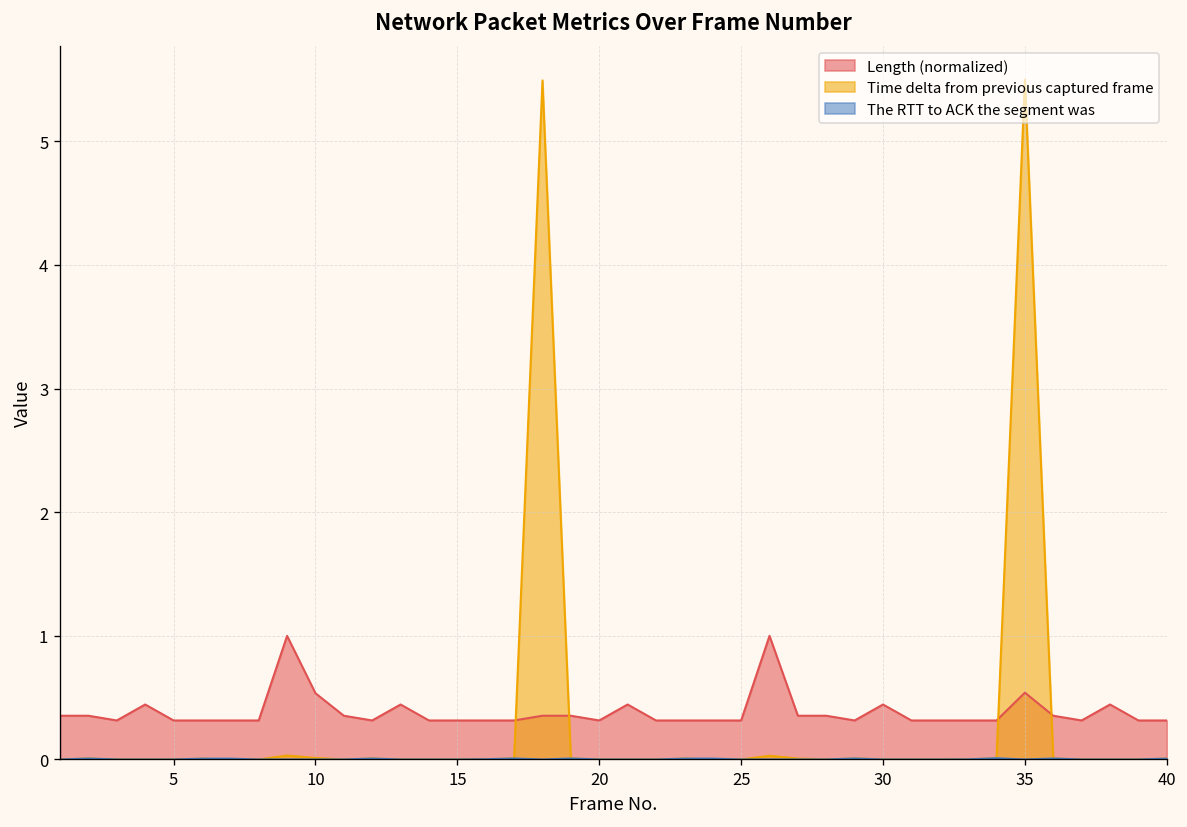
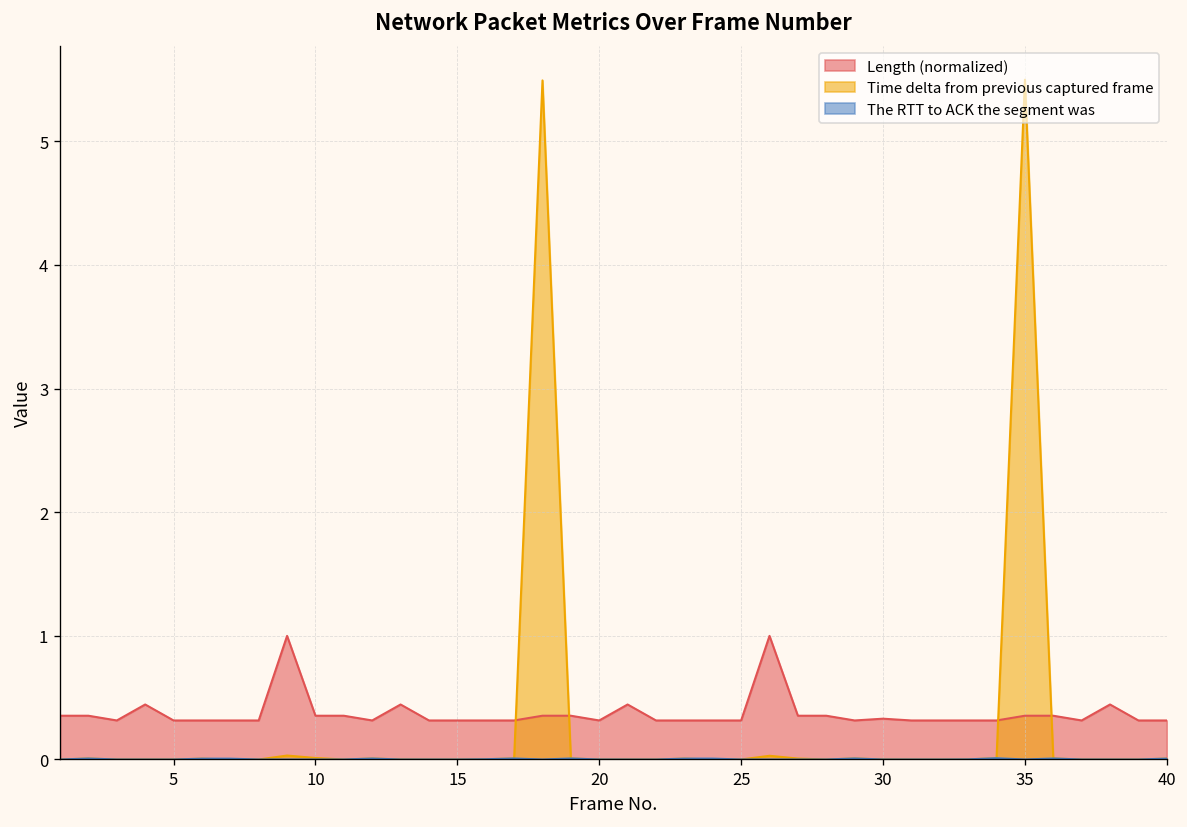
  {
    "Length (normalized)": {
      "5": 0.32,
-     "10": 0.54,
+     "10": 0.35,
      "15": 0.32,
      "20": 0.32,
      "25": 0.32,
-     "30": 0.44,
-     "35": 0.54,
+     "30": 0.33,
+     "35": 0.35,
      "40": 0.32
    },
    "The RTT to ACK the segment was": {
      "35": 0.00
    }
  }
